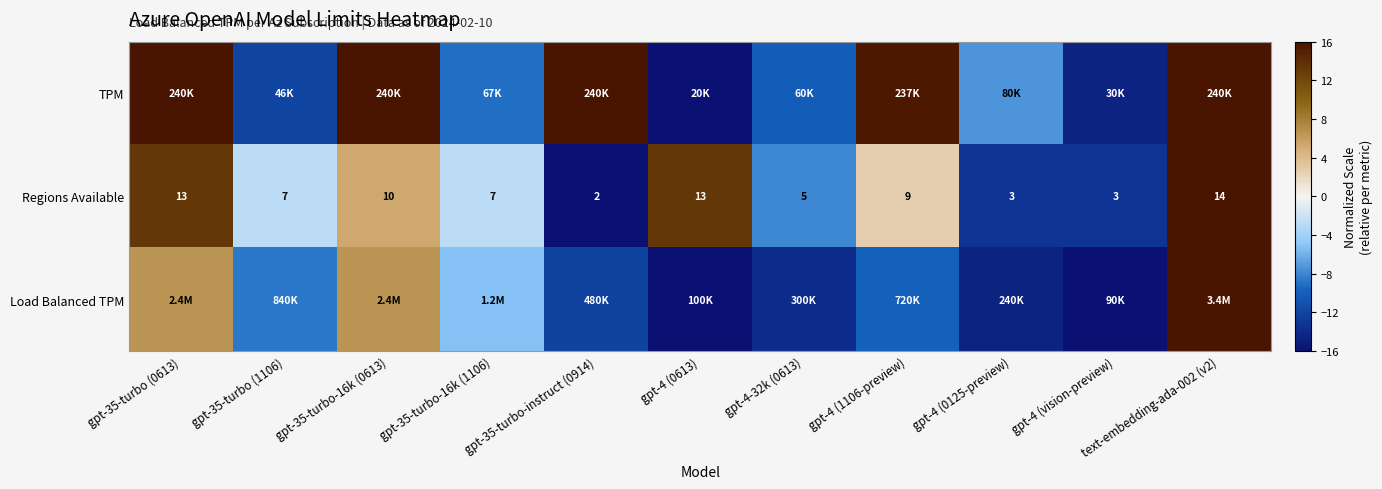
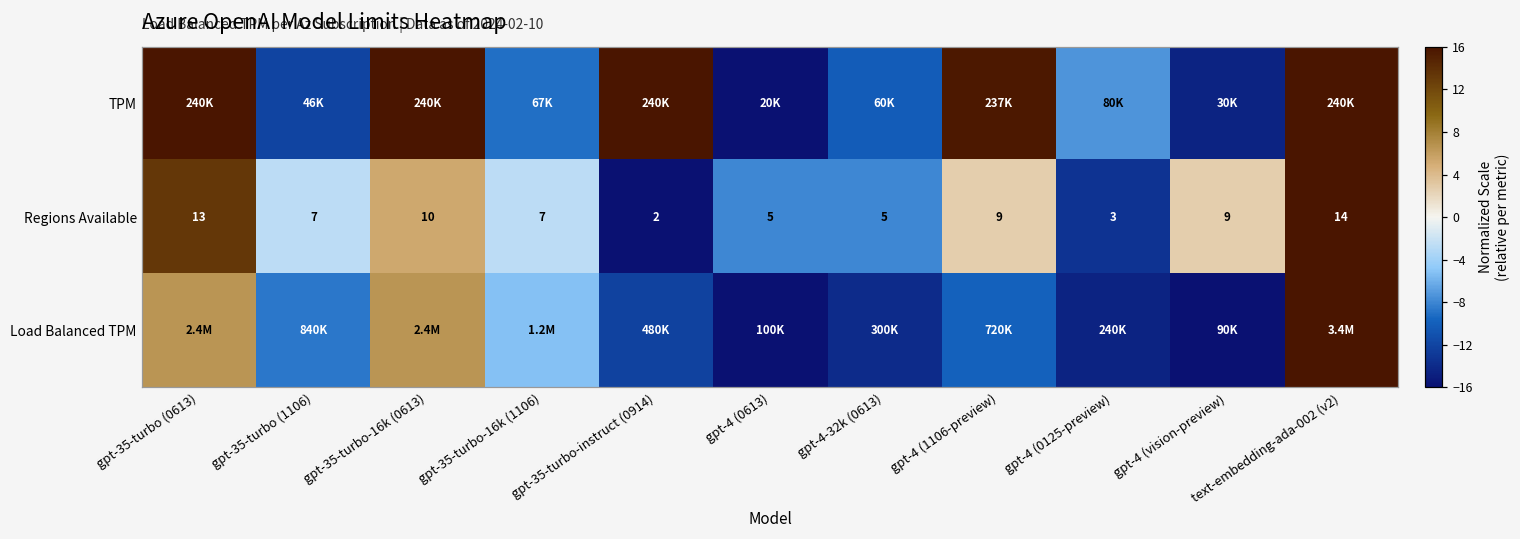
  {
    "TPM": {
      "gpt-35-turbo (0613)": "240K",
      "gpt-35-turbo (1106)": "46K",
      "gpt-35-turbo-16k (0613)": "240K",
      "gpt-35-turbo-16k (1106)": "67K",
      "gpt-35-turbo-instruct (0914)": "240K",
      "gpt-4 (0613)": "20K",
      "gpt-4-32k (0613)": "60K",
      "gpt-4 (1106-preview)": "237K",
      "gpt-4 (0125-preview)": "80K",
      "gpt-4 (vision-preview)": "30K",
      "text-embedding-ada-002 (v2)": "240K"
    },
    "Regions Available": {
      "gpt-35-turbo (0613)": "13",
      "gpt-35-turbo (1106)": "7",
      "gpt-35-turbo-16k (0613)": "10",
      "gpt-35-turbo-16k (1106)": "7",
      "gpt-35-turbo-instruct (0914)": "2",
-     "gpt-4 (0613)": "13",
+     "gpt-4 (0613)": "5",
      "gpt-4-32k (0613)": "5",
      "gpt-4 (1106-preview)": "9",
      "gpt-4 (0125-preview)": "3",
-     "gpt-4 (vision-preview)": "3",
+     "gpt-4 (vision-preview)": "9",
      "text-embedding-ada-002 (v2)": "14"
    },
    "Load Balanced TPM": {
      "gpt-35-turbo (0613)": "2.4M",
      "gpt-35-turbo (1106)": "840K",
      "gpt-35-turbo-16k (0613)": "2.4M",
      "gpt-35-turbo-16k (1106)": "1.2M",
      "gpt-35-turbo-instruct (0914)": "480K",
      "gpt-4 (0613)": "100K",
      "gpt-4-32k (0613)": "300K",
      "gpt-4 (1106-preview)": "720K",
      "gpt-4 (0125-preview)": "240K",
      "gpt-4 (vision-preview)": "90K",
      "text-embedding-ada-002 (v2)": "3.4M"
    }
  }
